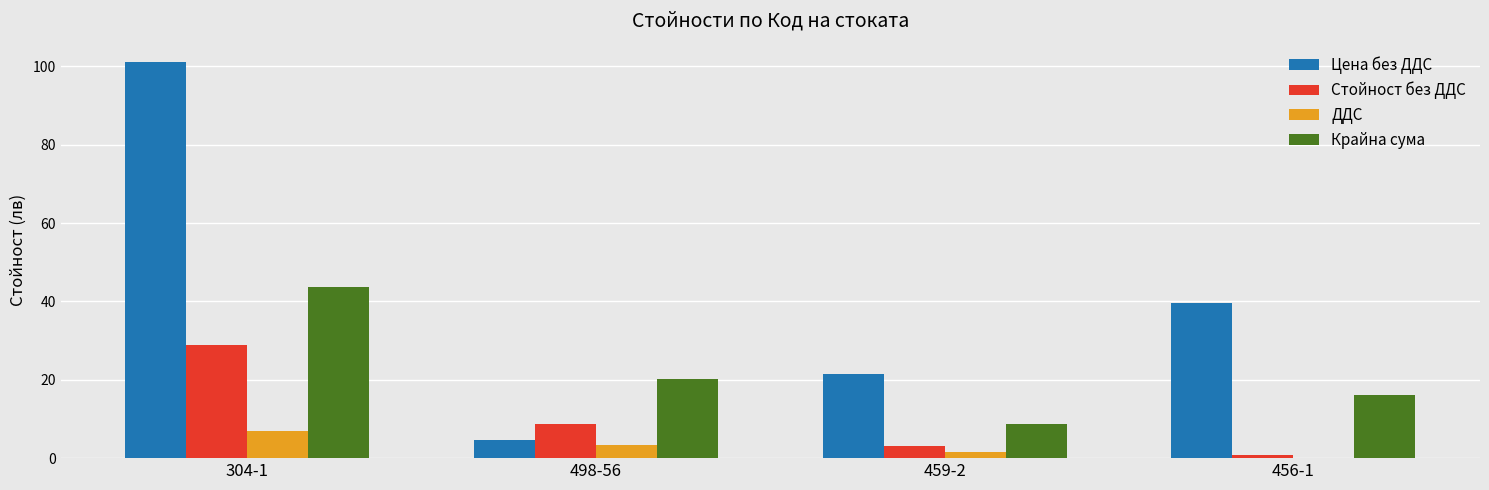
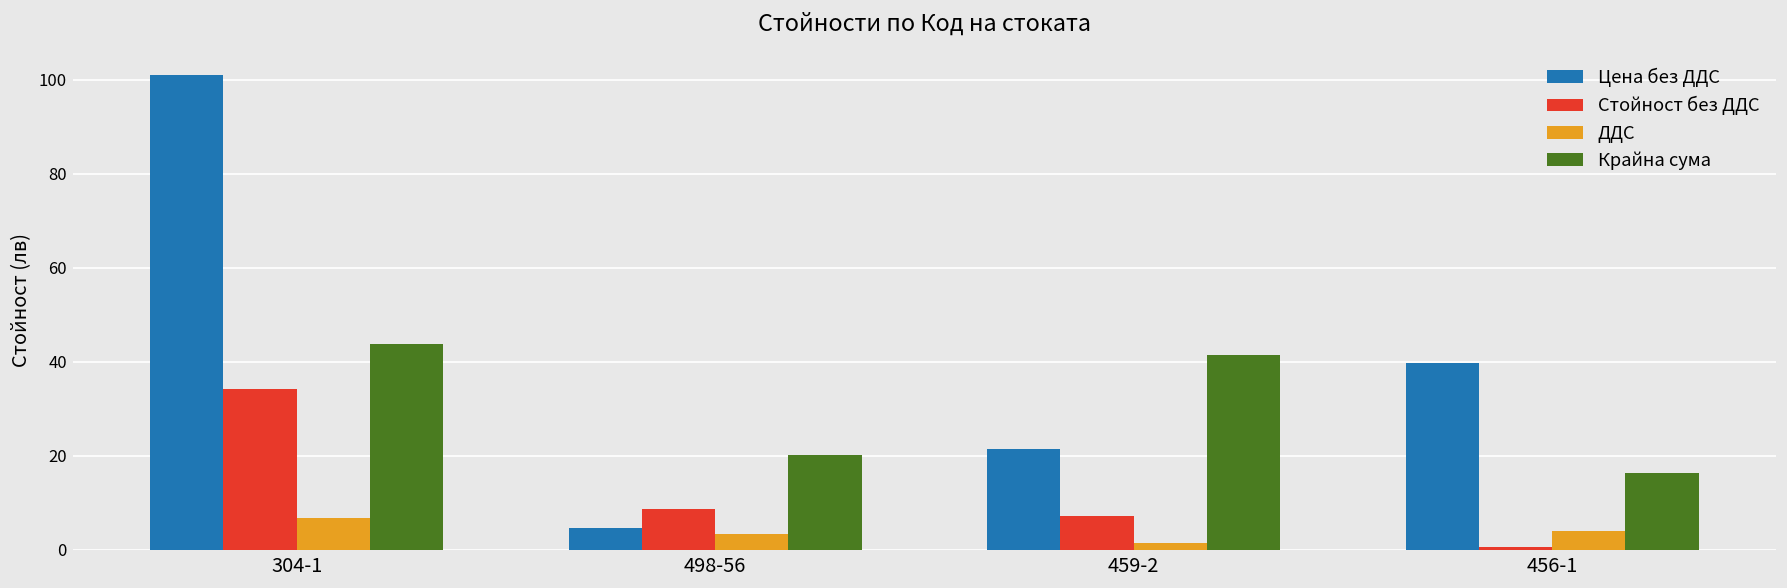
  {
    "Цена без ДДС": {
      "304-1": 101,
      "498-56": 5,
      "459-2": 21,
      "456-1": 40
    },
    "Стойност без ДДС": {
-     "304-1": 29,
+     "304-1": 34,
      "498-56": 9,
-     "459-2": 3,
+     "459-2": 7,
      "456-1": 1
    },
    "ДДС": {
      "304-1": 7,
      "498-56": 3,
      "459-2": 1,
-     "456-1": 0
+     "456-1": 4
    },
    "Крайна сума": {
      "304-1": 44,
      "498-56": 20,
-     "459-2": 9,
+     "459-2": 41,
      "456-1": 16
    }
  }
